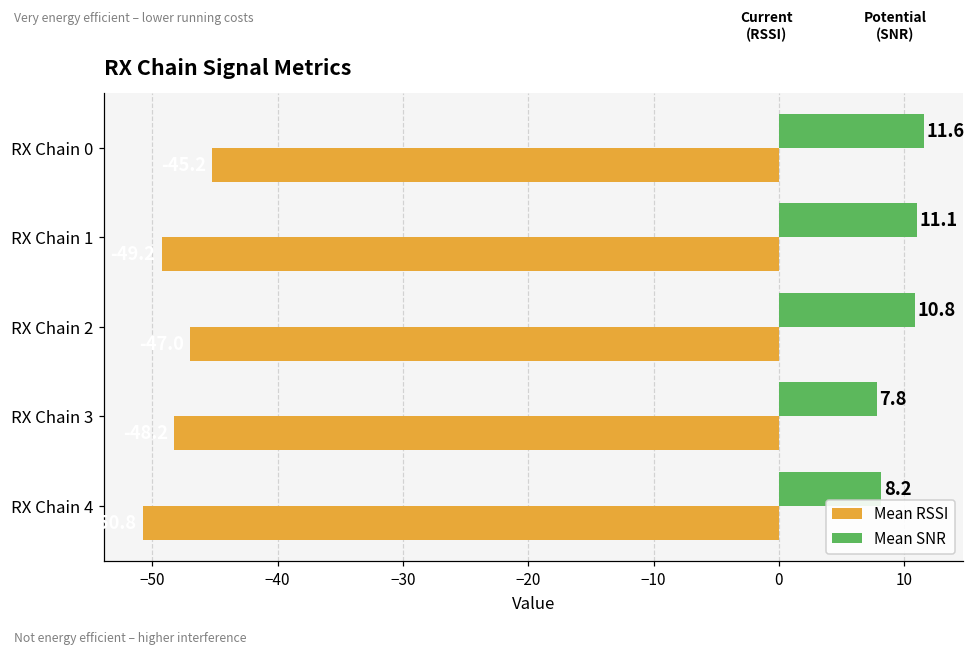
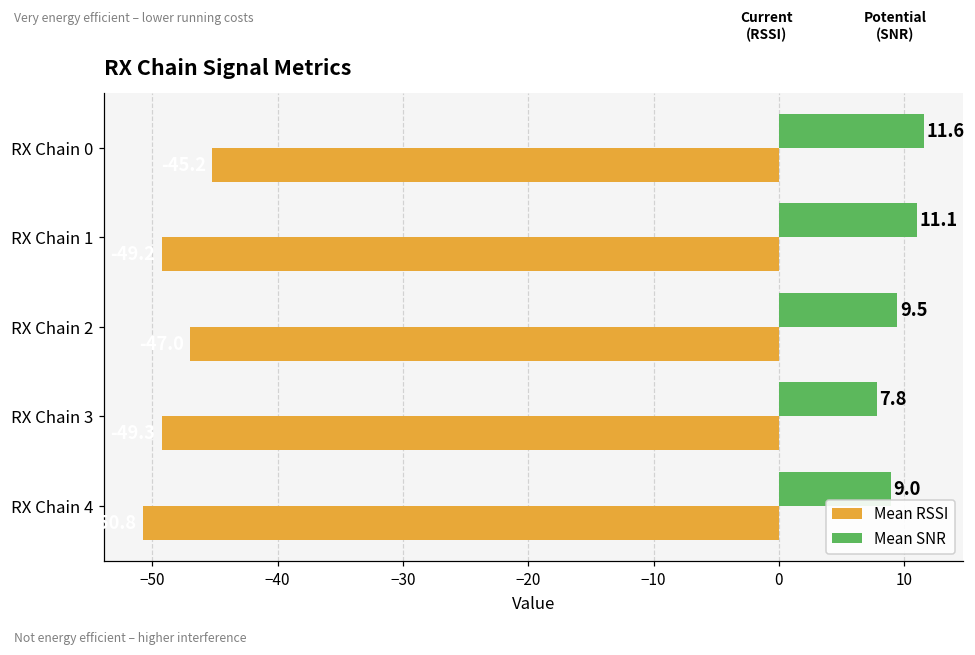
  {
    "Mean RSSI": {
      "RX Chain 0": -45.2,
      "RX Chain 1": -49.3,
      "RX Chain 2": -47.0,
-     "RX Chain 3": -48.3,
+     "RX Chain 3": -49.3,
      "RX Chain 4": -50.8
    },
    "Mean SNR": {
      "RX Chain 0": 11.6,
      "RX Chain 1": 11.1,
-     "RX Chain 2": 10.8,
+     "RX Chain 2": 9.5,
      "RX Chain 3": 7.8,
-     "RX Chain 4": 8.2
+     "RX Chain 4": 9.0
    }
  }
